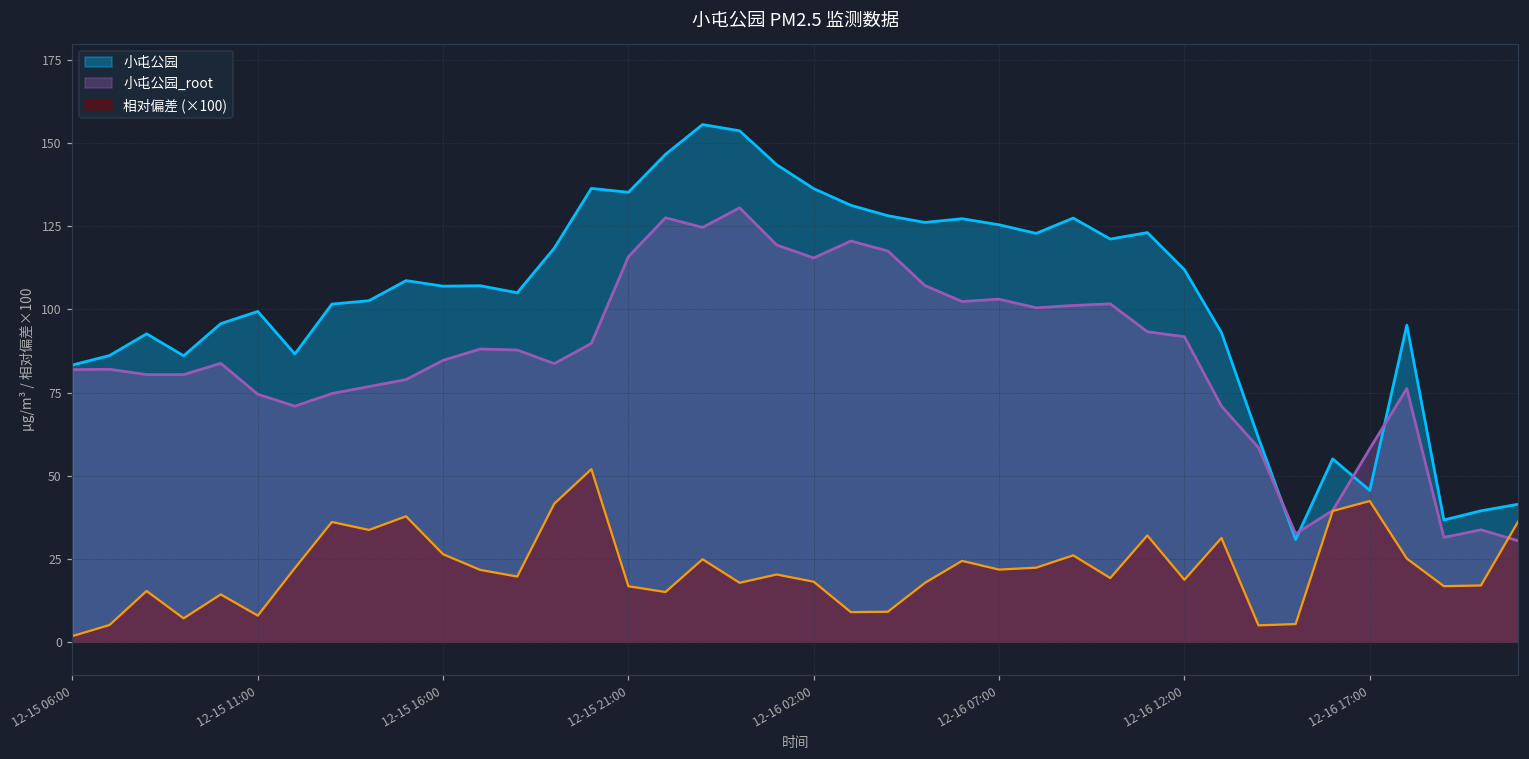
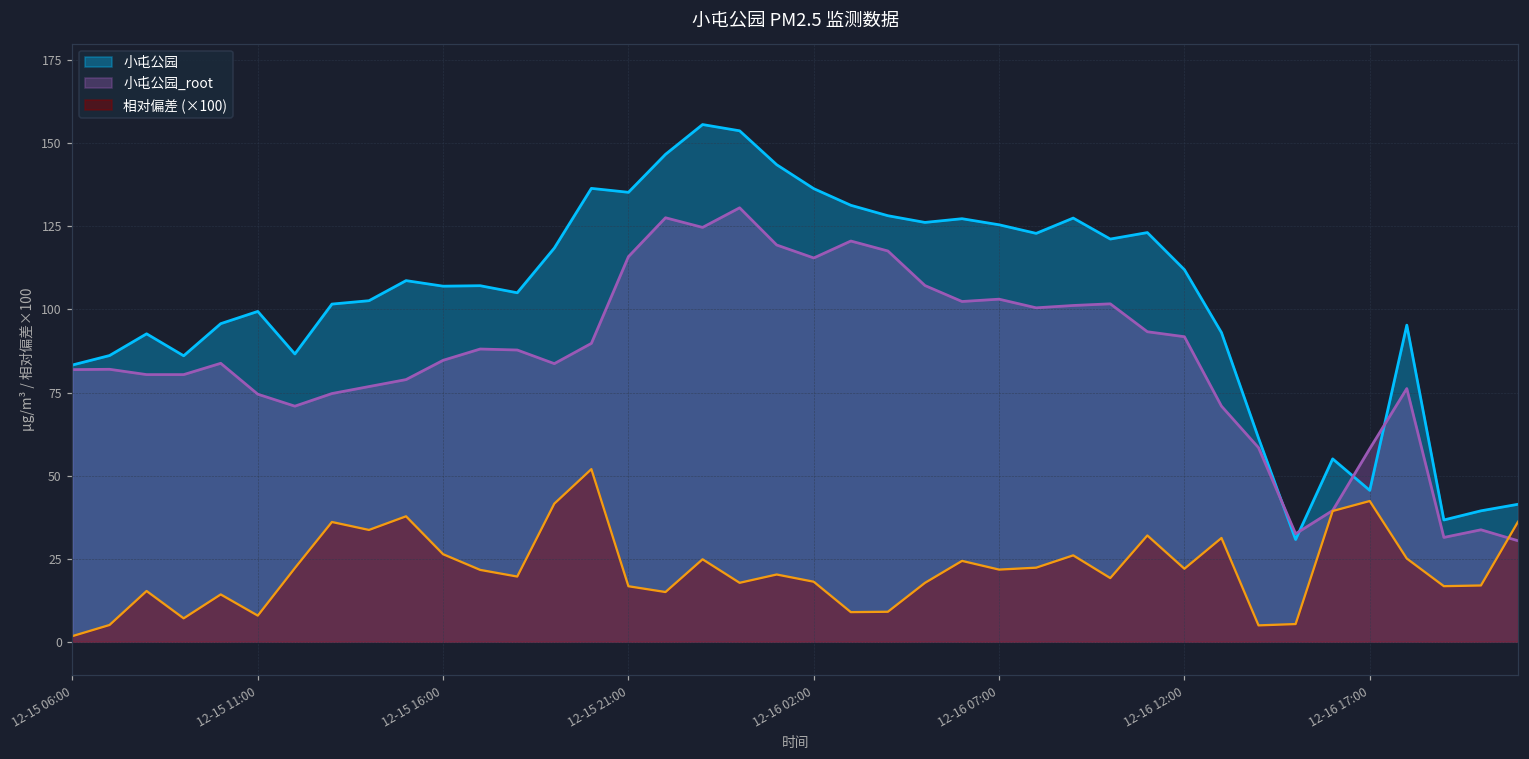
  {
    "小屯公园": {
      "12-15 06:00": 83,
      "12-15 11:00": 99,
      "12-15 16:00": 107,
      "12-15 21:00": 135,
      "12-16 02:00": 136,
      "12-16 07:00": 125,
      "12-16 12:00": 112,
      "12-16 17:00": 46
    },
    "小屯公园_root": {
      "12-15 06:00": 82,
      "12-15 11:00": 75,
      "12-15 16:00": 85,
      "12-15 21:00": 116,
      "12-16 02:00": 116,
      "12-16 07:00": 103,
      "12-16 12:00": 92,
      "12-16 17:00": 58
    },
    "相对偏差 (×100)": {
      "12-15 06:00": 2,
      "12-15 11:00": 8,
      "12-15 16:00": 26,
      "12-15 21:00": 17,
      "12-16 02:00": 18,
      "12-16 07:00": 22,
-     "12-16 12:00": 19,
+     "12-16 12:00": 22,
      "12-16 17:00": 42
    }
  }
